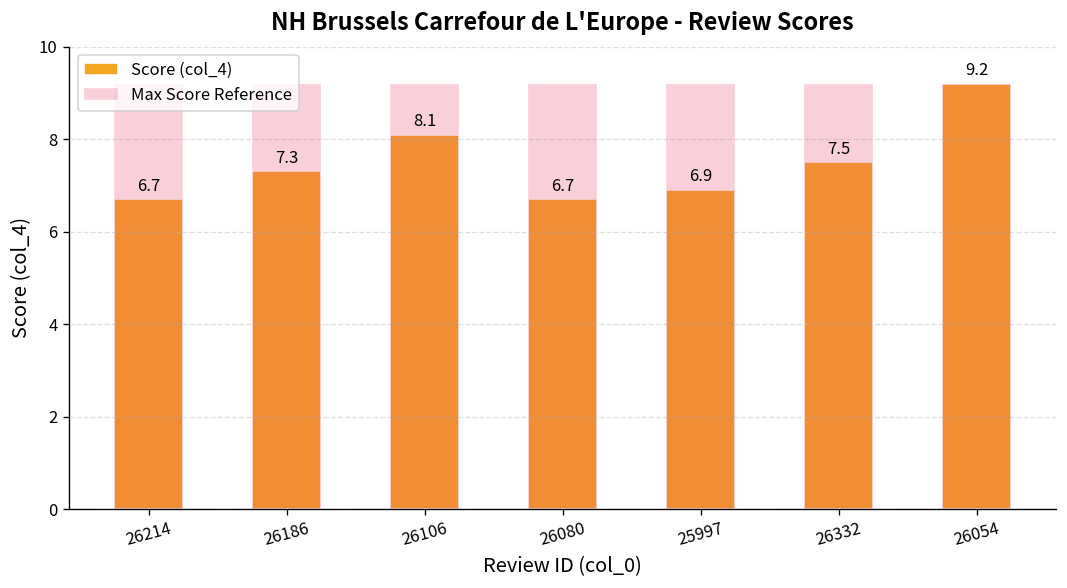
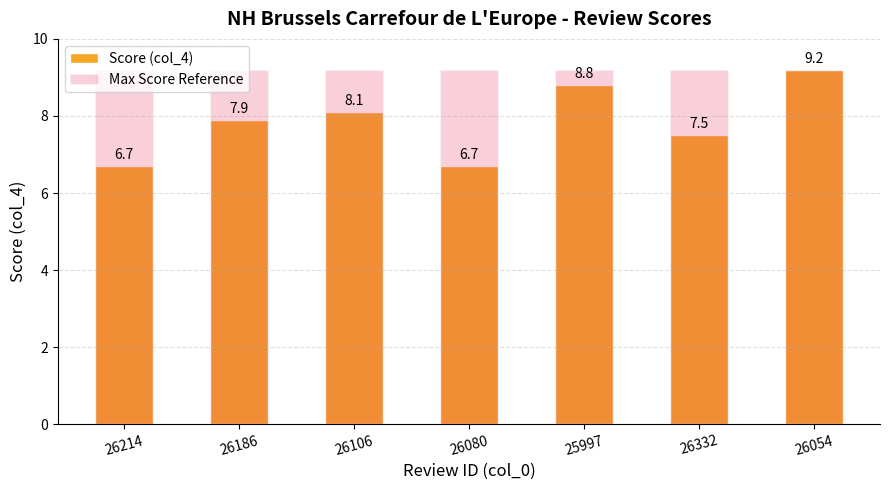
  {
    "Score (col_4)": {
-     "26186": 7.3,
-     "25997": 6.9,
+     "26186": 7.9,
+     "25997": 8.8,
      "26054": 9.2
    },
    "Max Score Reference": {
      "26054": 9.2
    }
  }
